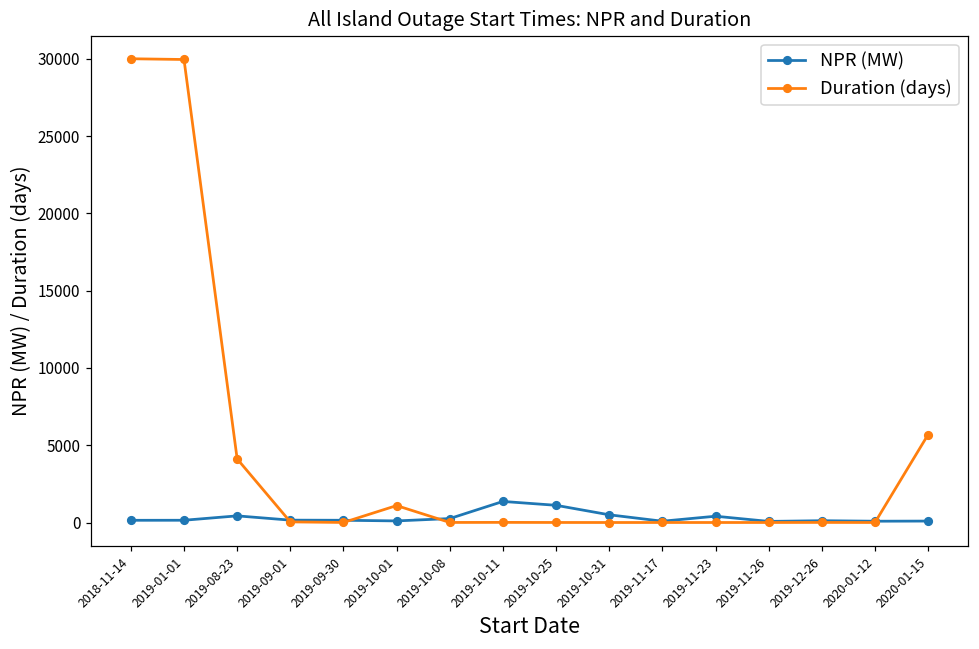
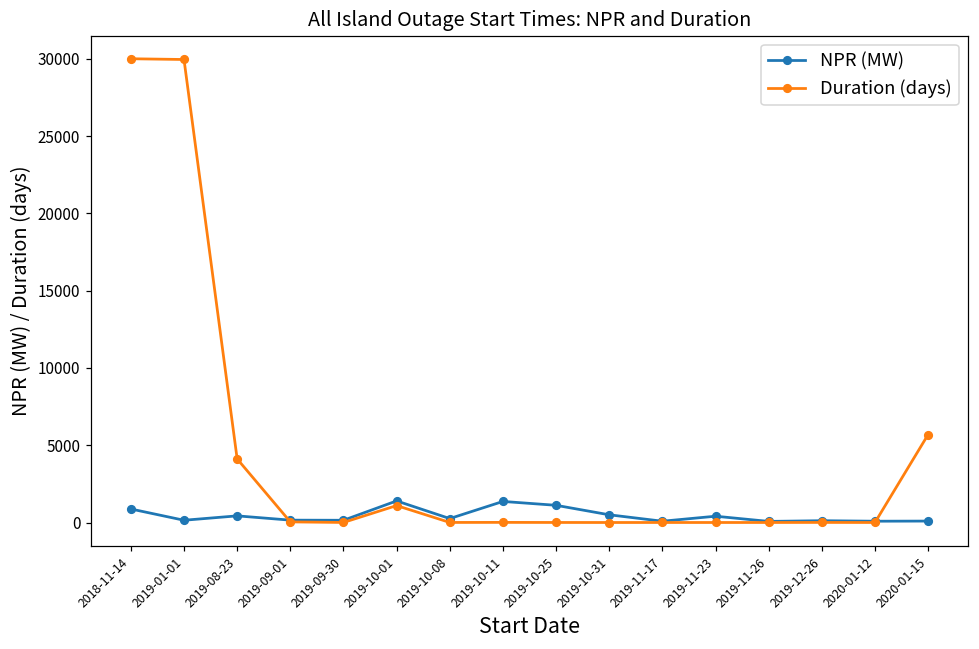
  {
    "NPR (MW)": {
-     "2018-11-14": 100,
+     "2018-11-14": 900,
      "2019-01-01": 100,
      "2019-08-23": 400,
-     "2019-10-01": 100,
+     "2019-10-01": 1400,
      "2019-10-08": 300,
      "2019-10-11": 1400,
      "2019-10-25": 1100,
      "2019-10-31": 500,
      "2019-11-23": 400,
      "2020-01-15": 100
    },
    "Duration (days)": {
      "2018-11-14": 30000,
      "2019-01-01": 30000,
      "2019-08-23": 4100,
      "2019-10-01": 1100,
      "2019-10-08": 0,
      "2019-10-11": 0,
      "2019-10-25": 0,
      "2019-10-31": 0,
      "2019-11-23": 0,
      "2020-01-15": 5700
    }
  }
